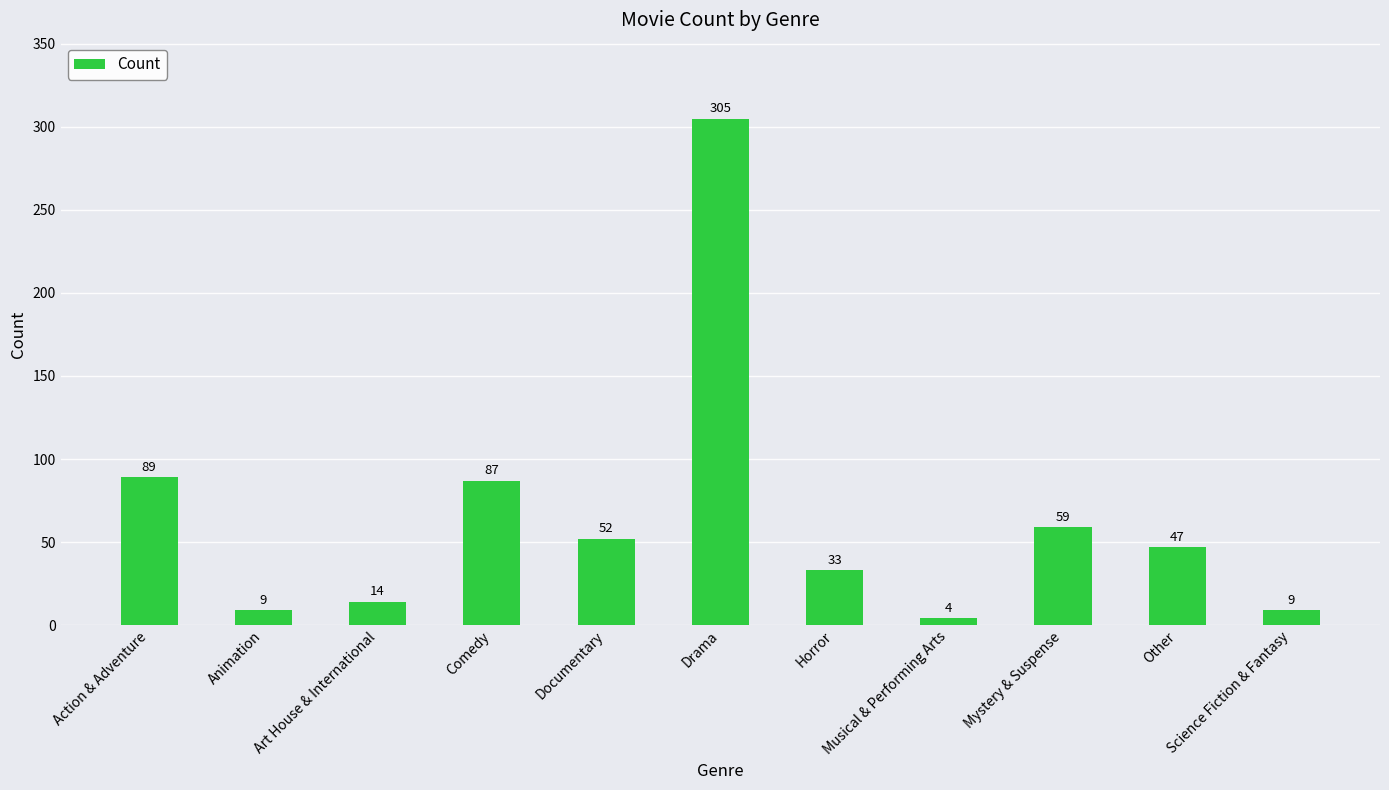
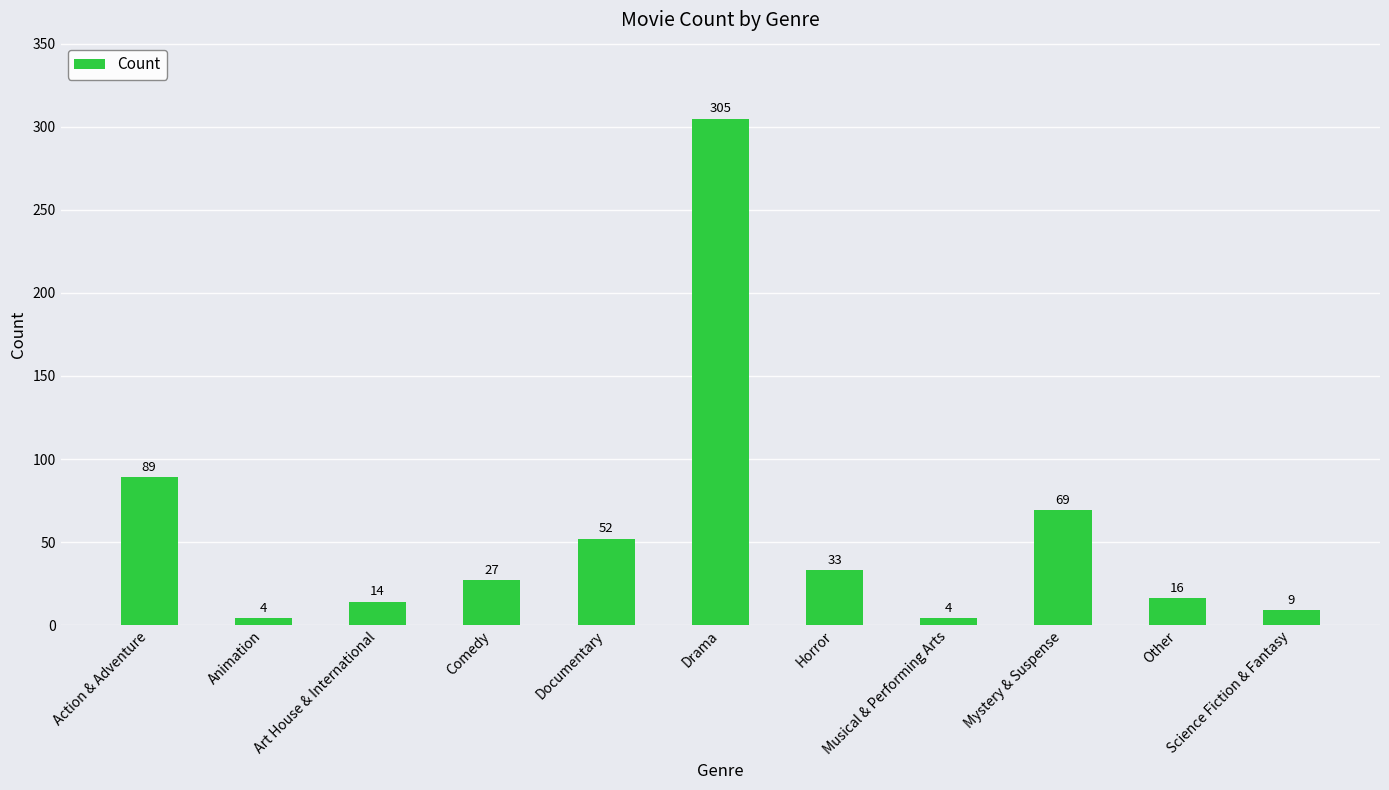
  {
    "Action & Adventure": 89,
-   "Animation": 9,
+   "Animation": 4,
    "Art House & International": 14,
-   "Comedy": 87,
+   "Comedy": 27,
    "Documentary": 52,
    "Drama": 305,
    "Horror": 33,
    "Musical & Performing Arts": 4,
-   "Mystery & Suspense": 59,
-   "Other": 47,
+   "Mystery & Suspense": 69,
+   "Other": 16,
    "Science Fiction & Fantasy": 9
  }
